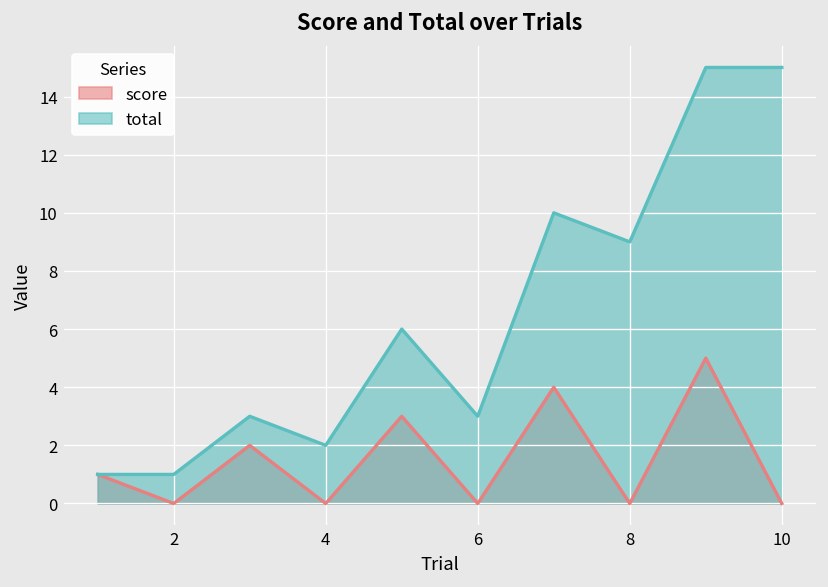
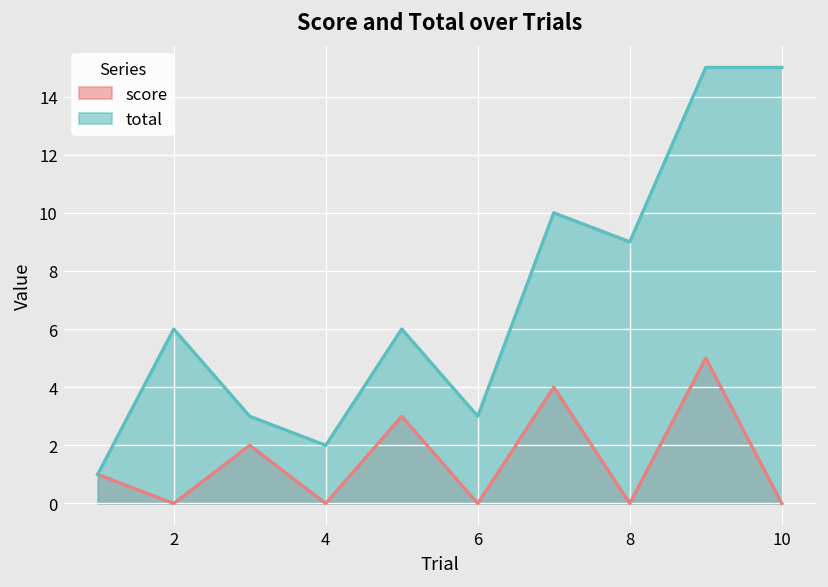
  {
    "score": {
      "2": 0,
      "4": 0,
      "6": 0,
      "8": 0,
      "10": 0
    },
    "total": {
-     "2": 1,
+     "2": 6,
      "4": 2,
      "6": 3,
      "8": 9,
      "10": 15
    }
  }
